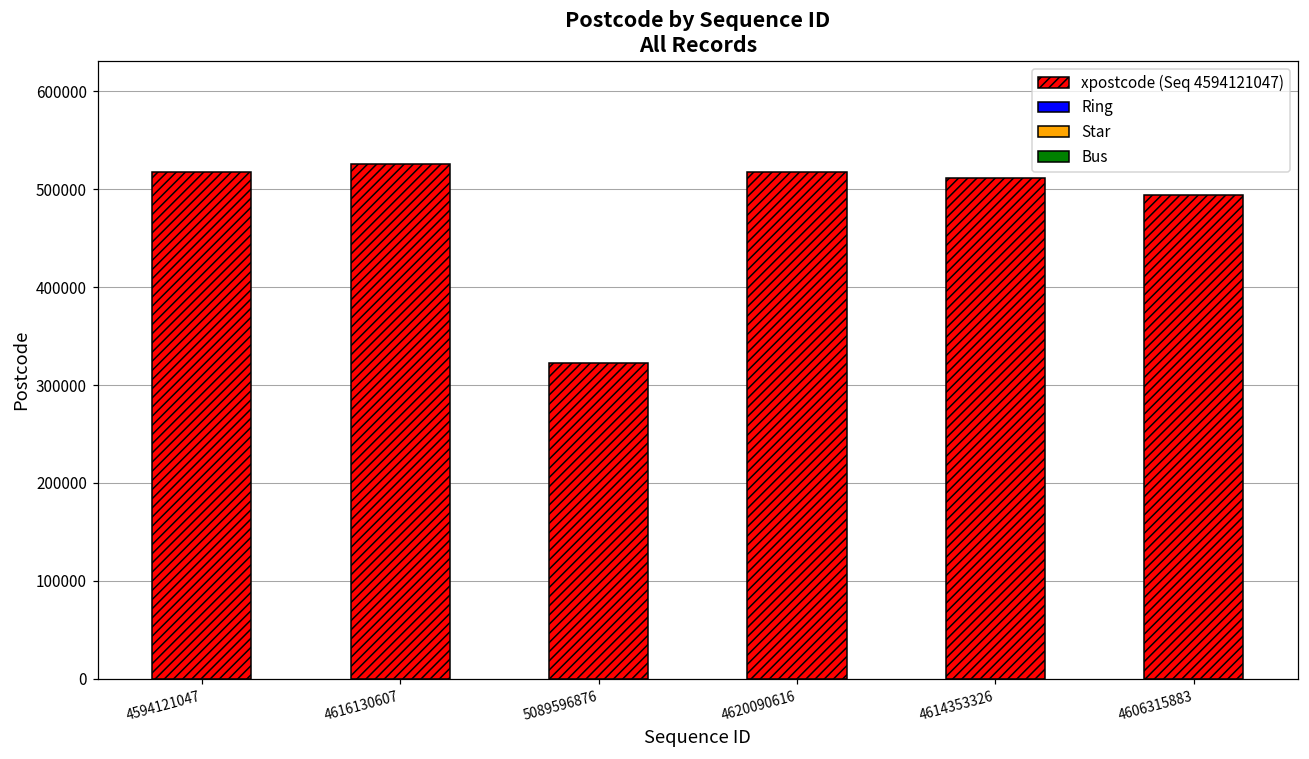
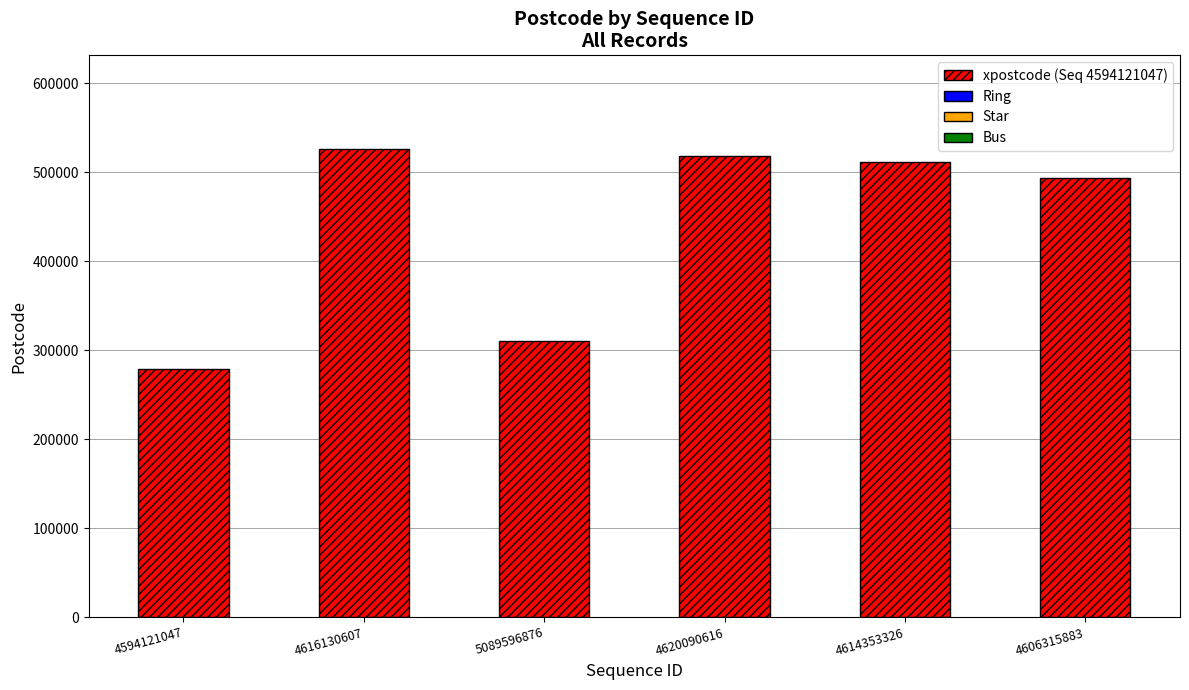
  {
-   "4594121047": 520000,
+   "4594121047": 280000,
    "4616130607": 530000,
-   "5089596876": 320000,
+   "5089596876": 310000,
    "4620090616": 520000,
    "4614353326": 510000,
    "4606315883": 490000
  }
